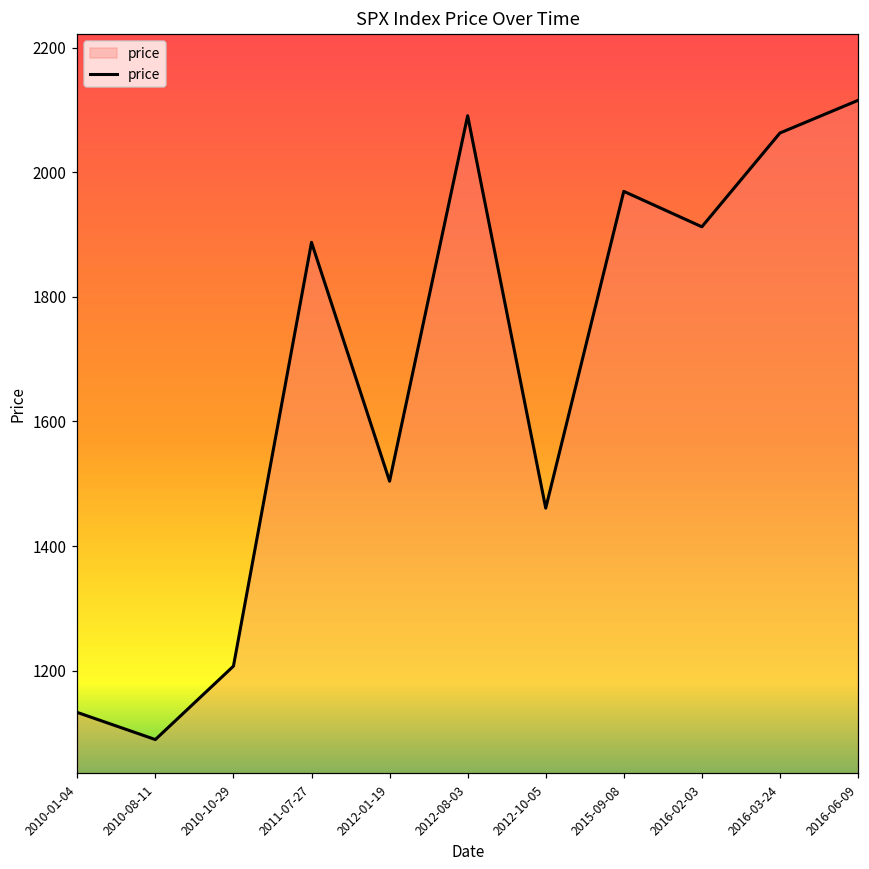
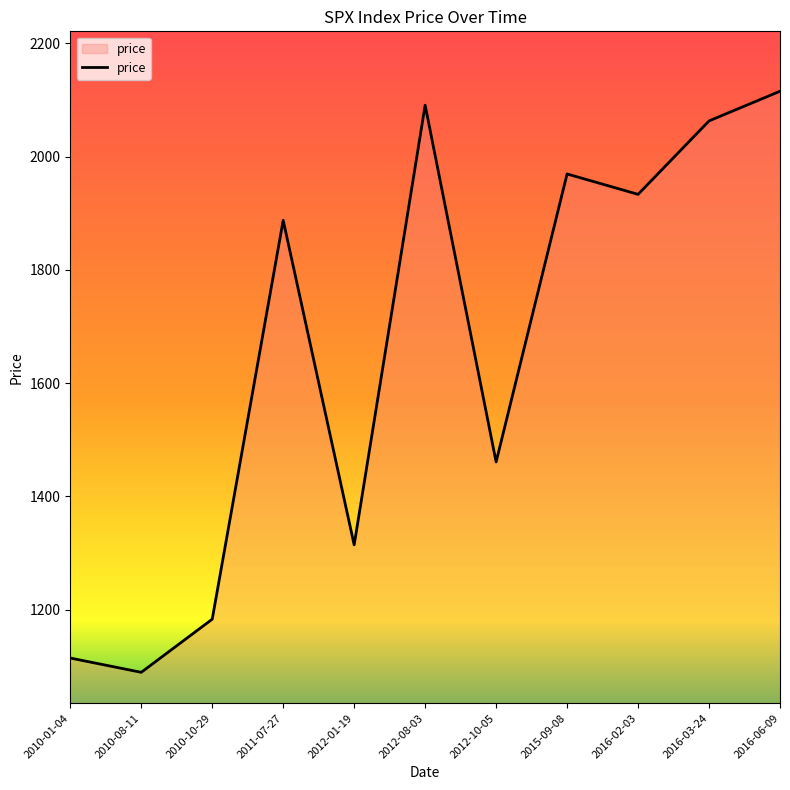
  {
-   "2010-01-04": 1130,
+   "2010-01-04": 1110,
    "2010-08-11": 1090,
-   "2010-10-29": 1210,
+   "2010-10-29": 1180,
    "2011-07-27": 1890,
-   "2012-01-19": 1500,
+   "2012-01-19": 1310,
    "2012-08-03": 2090,
    "2012-10-05": 1460,
    "2015-09-08": 1970,
-   "2016-02-03": 1910,
+   "2016-02-03": 1930,
    "2016-03-24": 2060,
    "2016-06-09": 2120
  }
